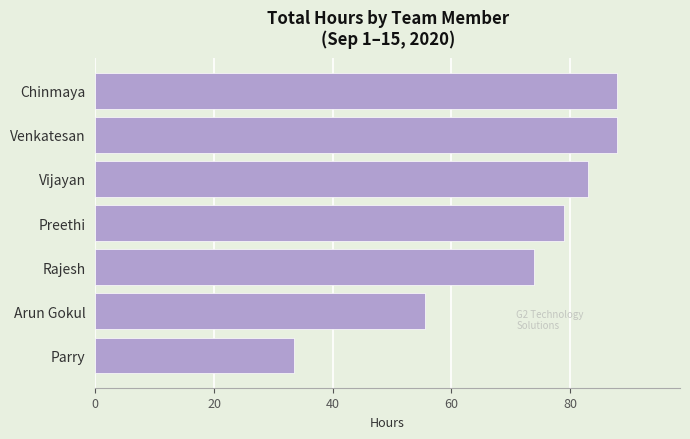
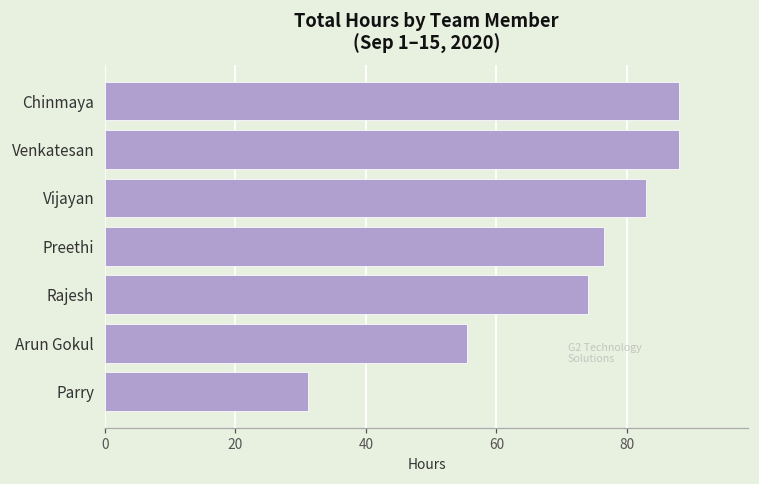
  {
    "Chinmaya": 88,
    "Venkatesan": 88,
    "Vijayan": 83,
-   "Preethi": 79,
+   "Preethi": 77,
    "Rajesh": 74,
    "Arun Gokul": 56,
-   "Parry": 34
+   "Parry": 31
  }
